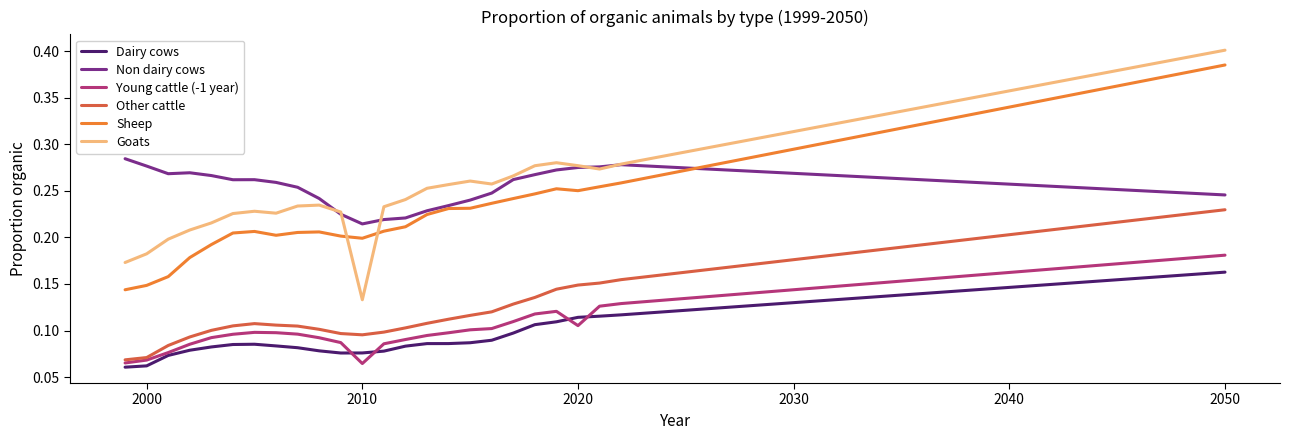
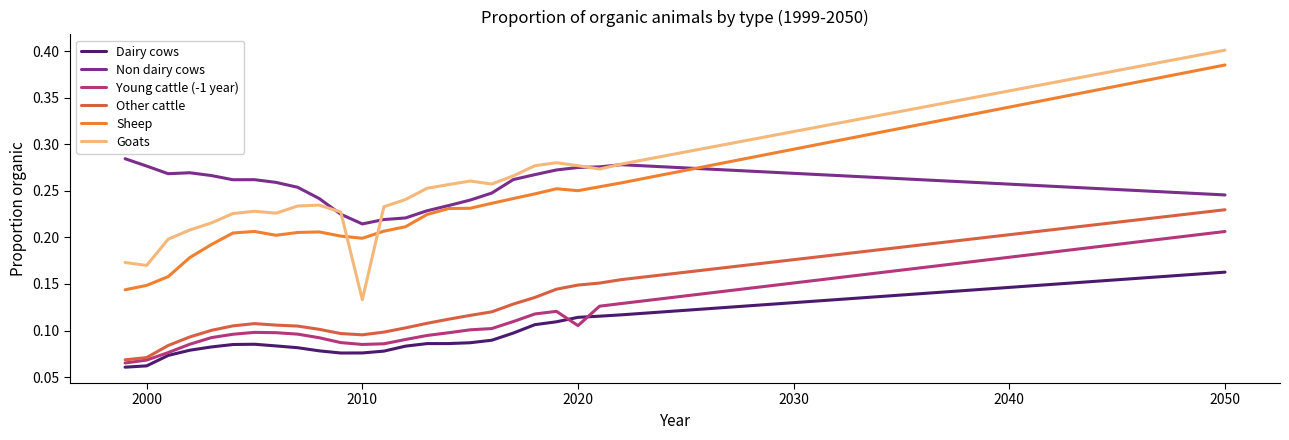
  {
    "Young cattle (-1 year)": {
-     "2010": 0.06,
+     "2010": 0.09,
      "2020": 0.11,
-     "2050": 0.18
+     "2050": 0.21
    },
    "Goats": {
-     "2000": 0.18,
+     "2000": 0.17,
      "2010": 0.13,
      "2050": 0.40
    }
  }
